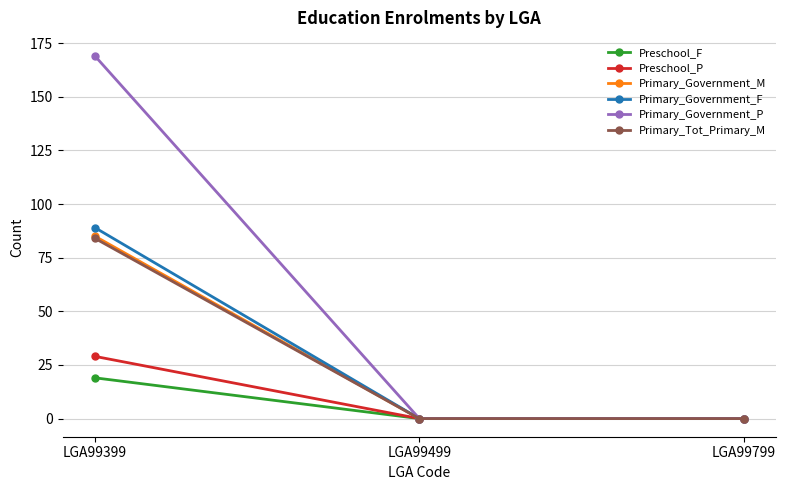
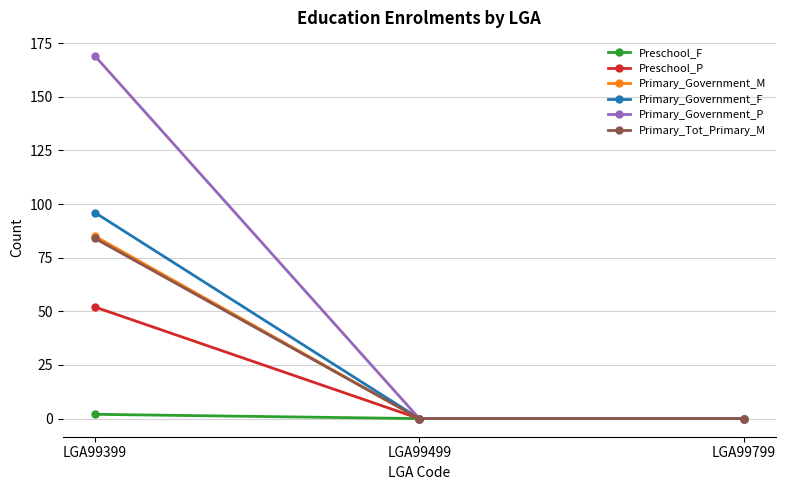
  {
    "Preschool_F": {
-     "LGA99399": 19
+     "LGA99399": 2
    },
    "Preschool_P": {
-     "LGA99399": 29
+     "LGA99399": 52
    },
    "Primary_Government_F": {
-     "LGA99399": 89
+     "LGA99399": 96
    },
    "Primary_Government_P": {
      "LGA99399": 169
    }
  }
